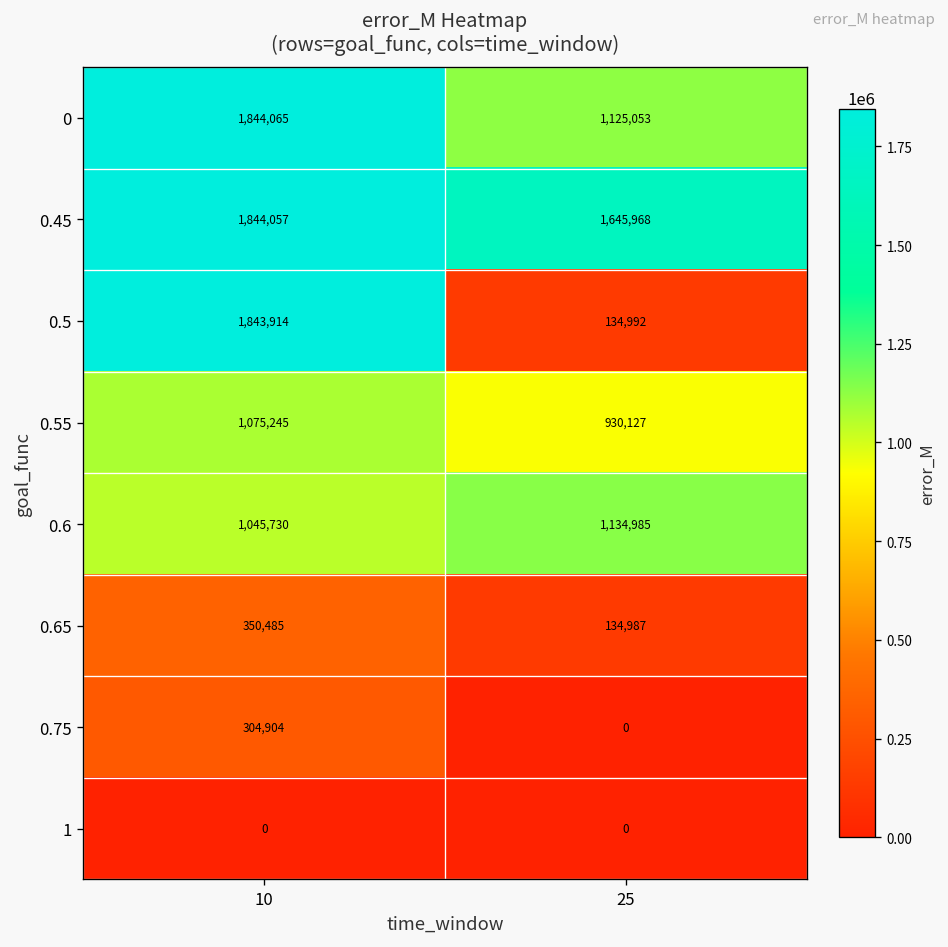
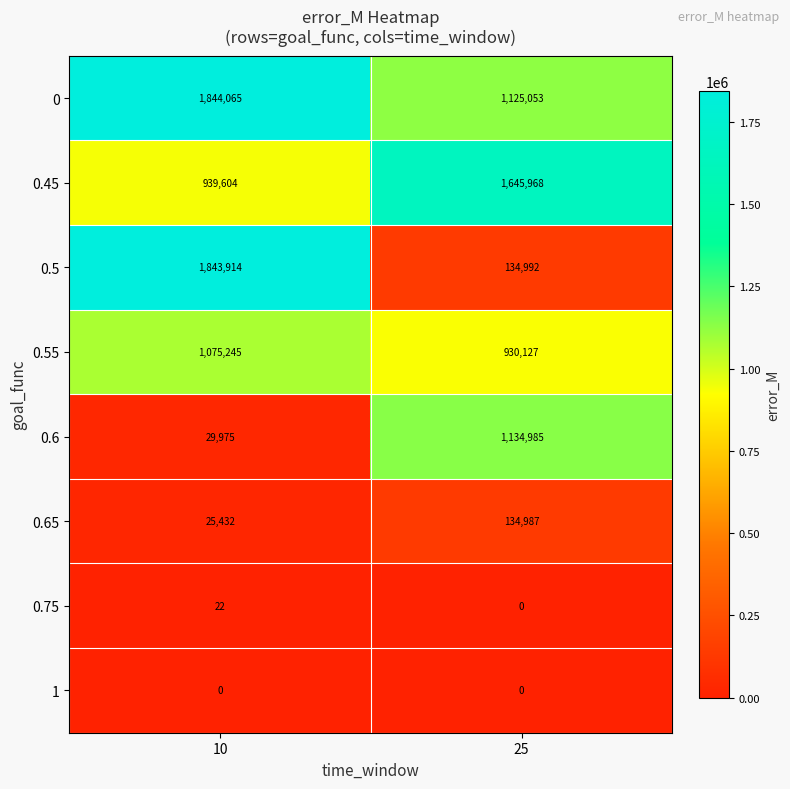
  {
    "0": {
      "10": "1,844,065",
      "25": "1,125,053"
    },
    "0.45": {
-     "10": "1,844,057",
+     "10": "939,604",
      "25": "1,645,968"
    },
    "0.5": {
      "10": "1,843,914",
      "25": "134,992"
    },
    "0.55": {
      "10": "1,075,245",
      "25": "930,127"
    },
    "0.6": {
-     "10": "1,045,730",
+     "10": "29,975",
      "25": "1,134,985"
    },
    "0.65": {
-     "10": "350,485",
+     "10": "25,432",
      "25": "134,987"
    },
    "0.75": {
-     "10": "304,904",
+     "10": "22",
      "25": "0"
    },
    "1": {
      "10": "0",
      "25": "0"
    }
  }
